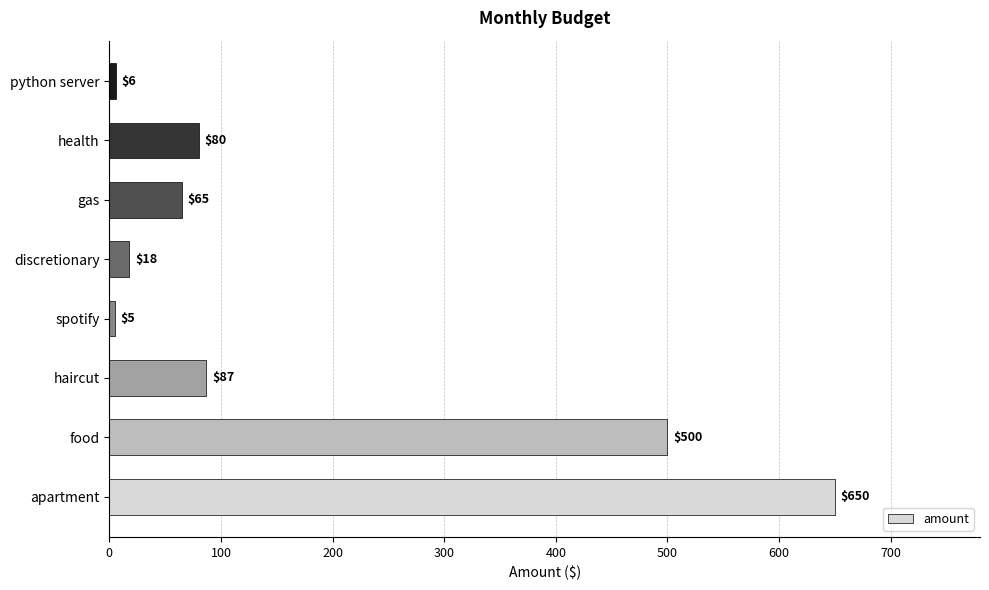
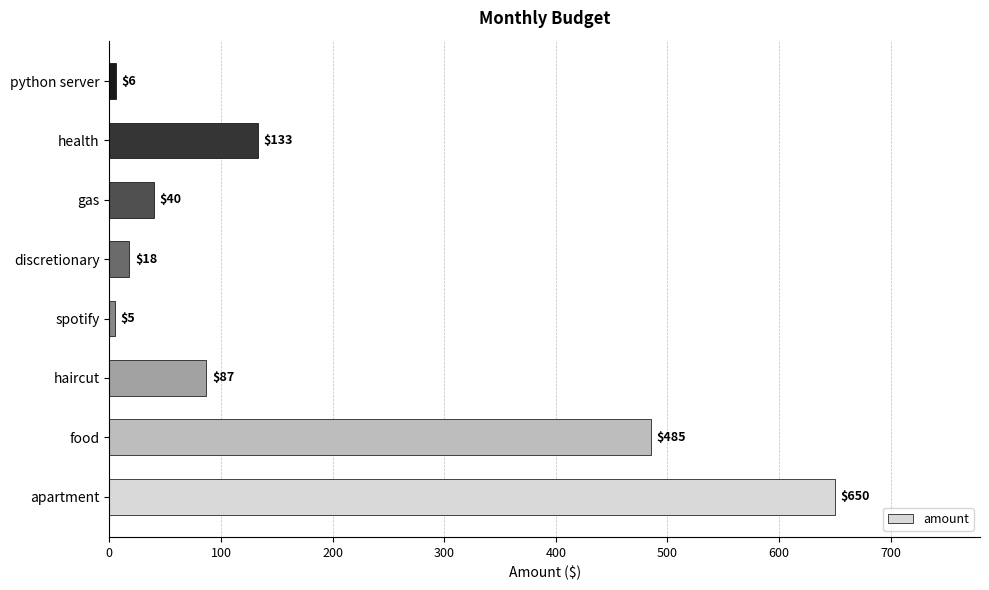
  {
    "python server": "$6",
-   "health": "$80",
-   "gas": "$65",
+   "health": "$133",
+   "gas": "$40",
    "discretionary": "$18",
    "spotify": "$5",
    "haircut": "$87",
-   "food": "$500",
+   "food": "$485",
    "apartment": "$650"
  }
